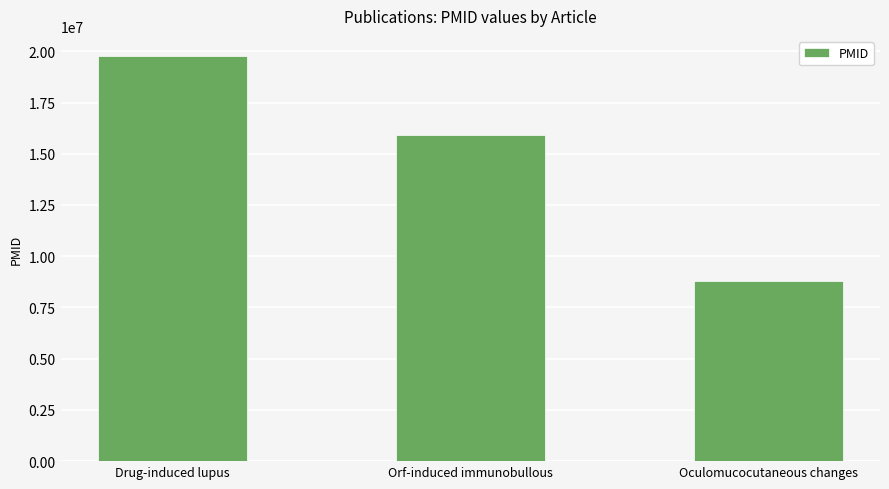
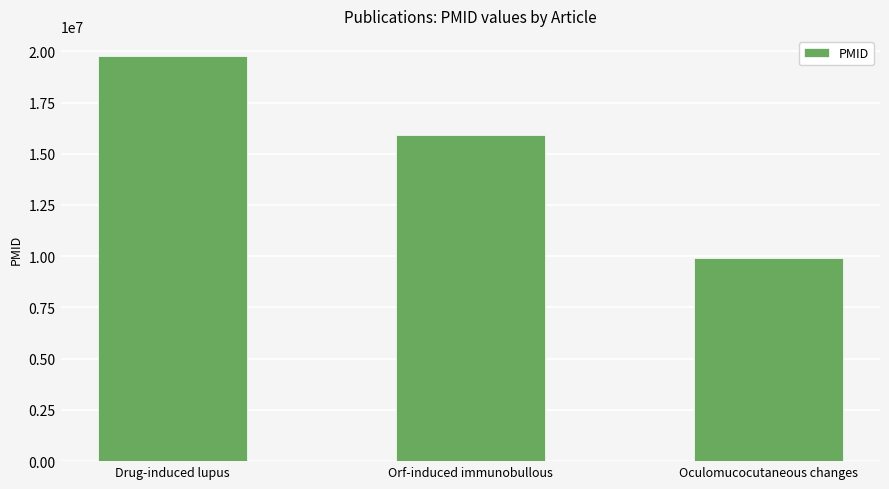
  {
    "Drug-induced lupus": 19800000,
    "Orf-induced immunobullous": 15900000,
-   "Oculomucocutaneous changes": 8800000
+   "Oculomucocutaneous changes": 9900000
  }
